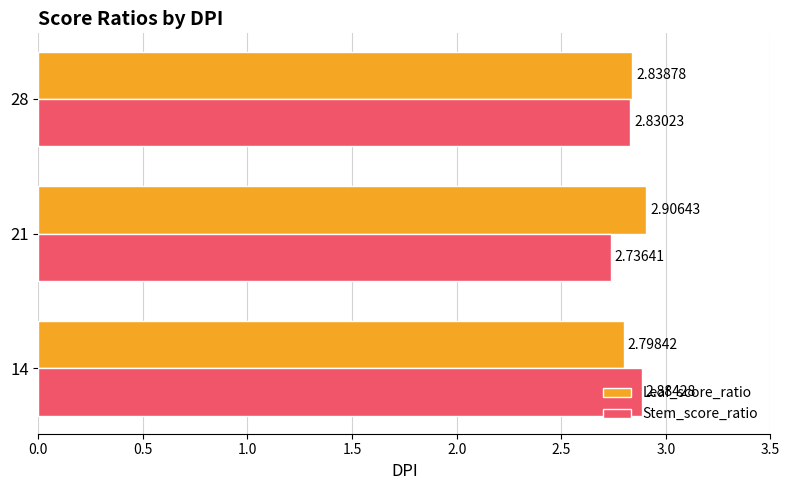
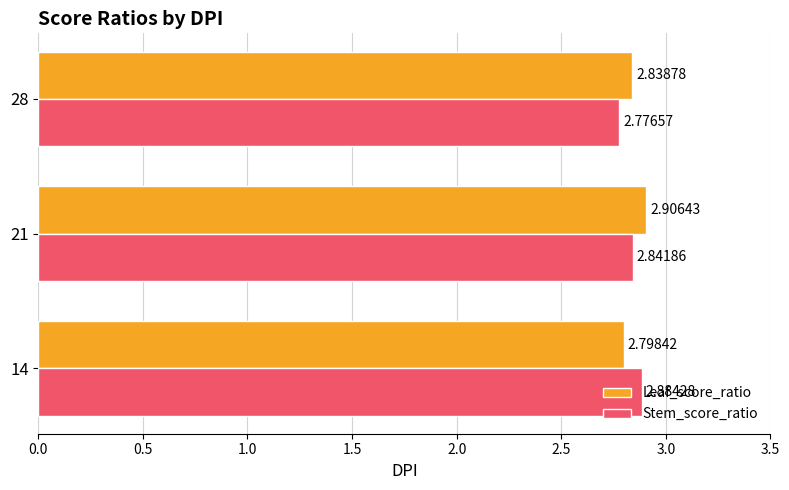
  {
    "Leaf_score_ratio": {
      "28": 2.83878,
      "21": 2.90643,
      "14": 2.79842
    },
    "Stem_score_ratio": {
-     "28": 2.83023,
-     "21": 2.73641,
+     "28": 2.77657,
+     "21": 2.84186,
      "14": 2.88428
    }
  }
